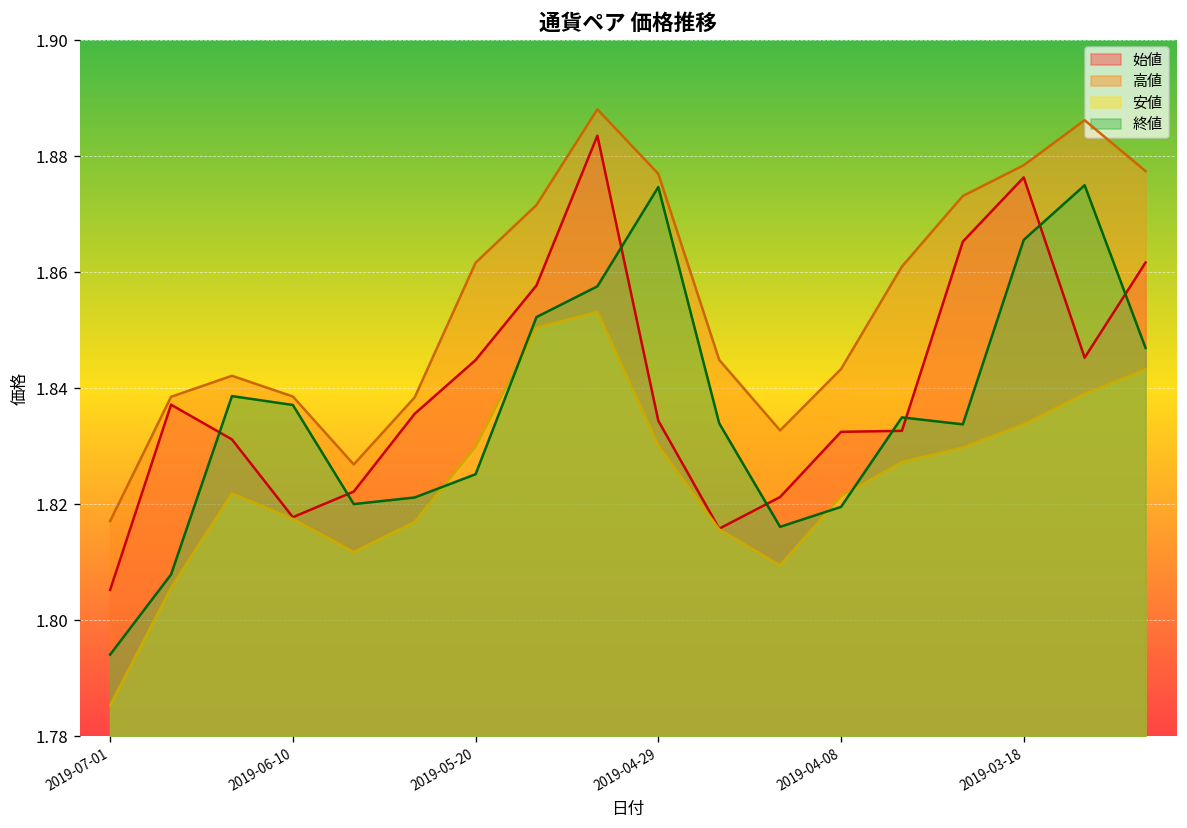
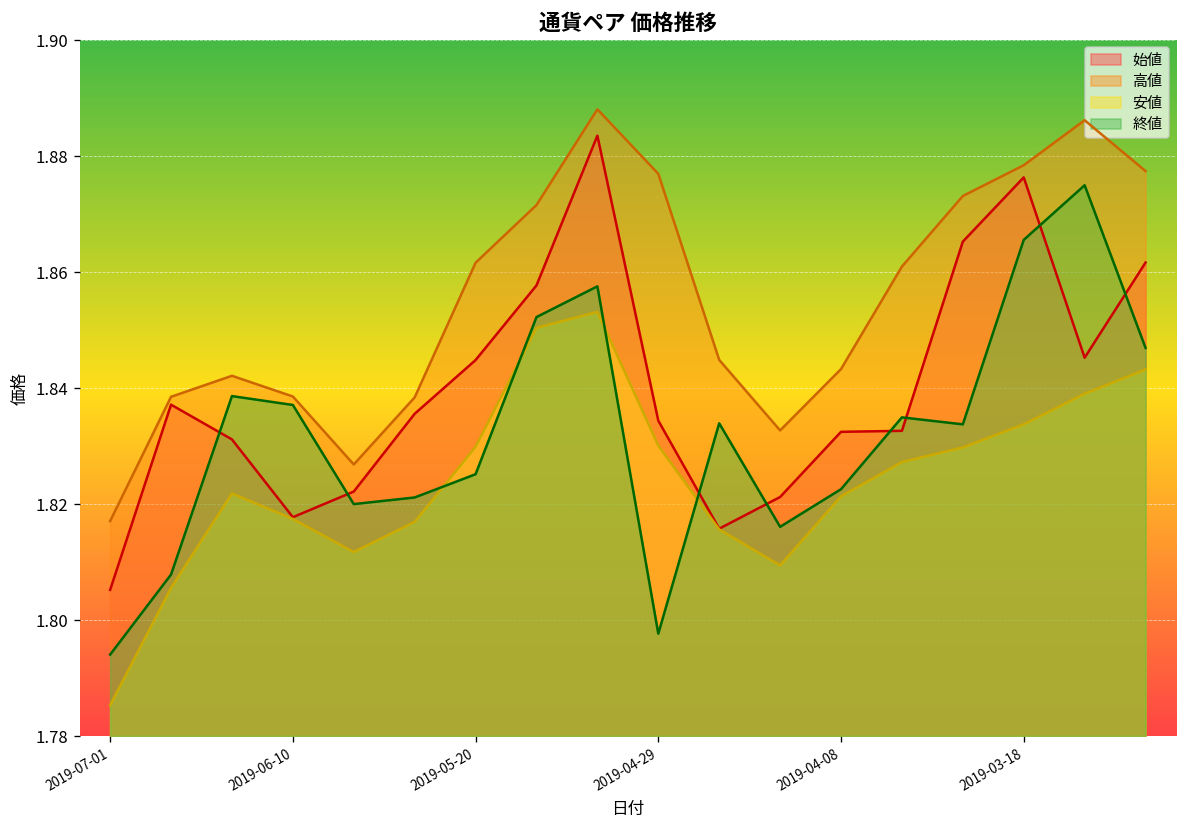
  {
    "終値": {
      "2019-07-01": 1.794,
      "2019-06-10": 1.837,
      "2019-05-20": 1.825,
-     "2019-04-29": 1.875,
-     "2019-04-08": 1.820,
+     "2019-04-29": 1.798,
+     "2019-04-08": 1.823,
      "2019-03-18": 1.866
    }
  }
